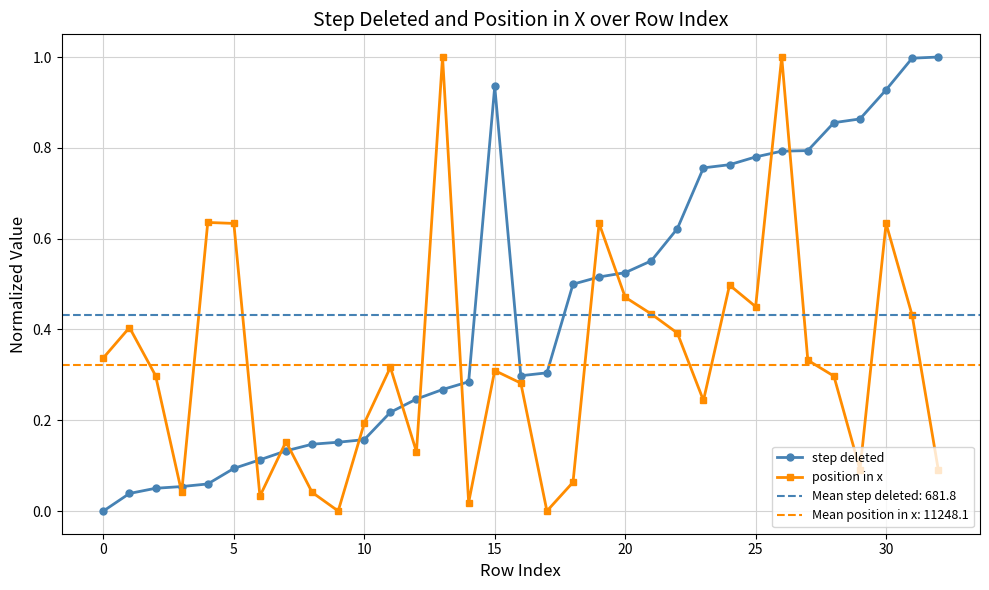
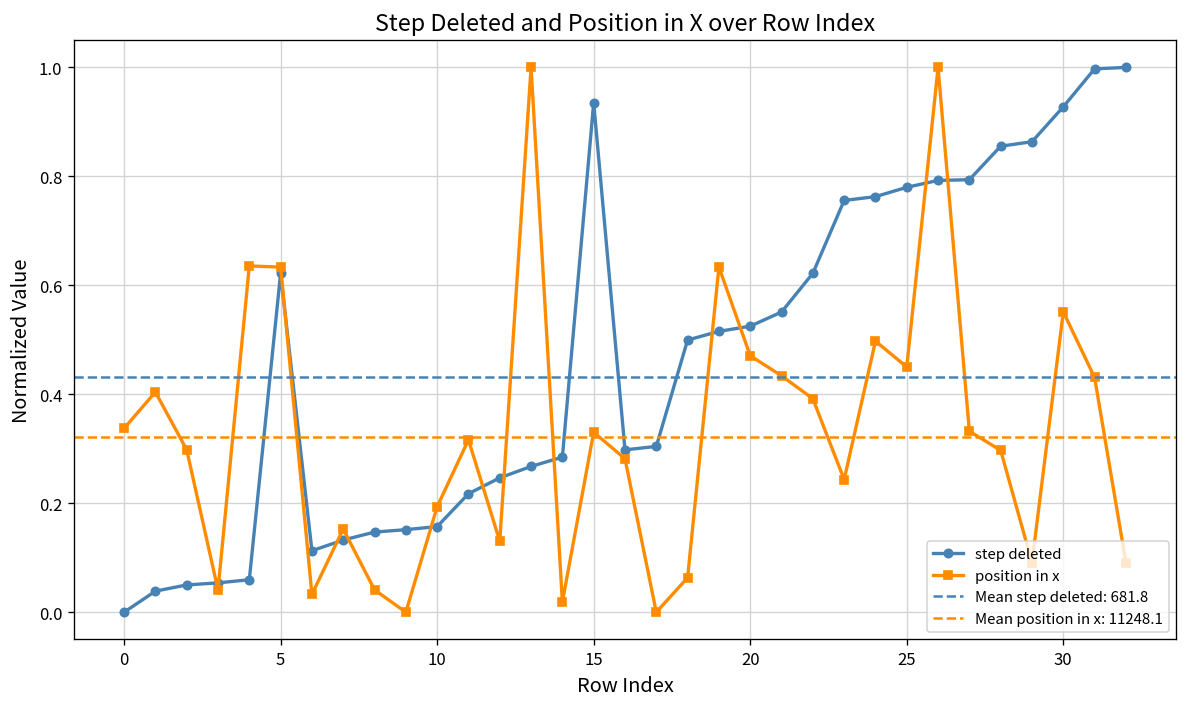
  {
    "step deleted": {
      "0": 0.00,
-     "5": 0.09,
+     "5": 0.62,
      "10": 0.16,
      "15": 0.94,
      "20": 0.53,
      "25": 0.78,
      "30": 0.93
    },
    "position in x": {
      "0": 0.34,
      "5": 0.63,
      "10": 0.19,
-     "15": 0.31,
+     "15": 0.33,
      "20": 0.47,
      "25": 0.45,
-     "30": 0.63
+     "30": 0.55
    }
  }
